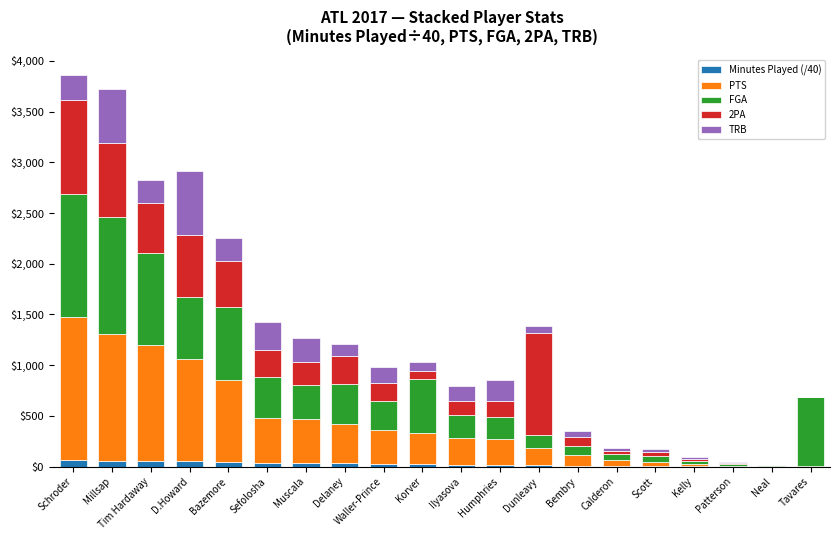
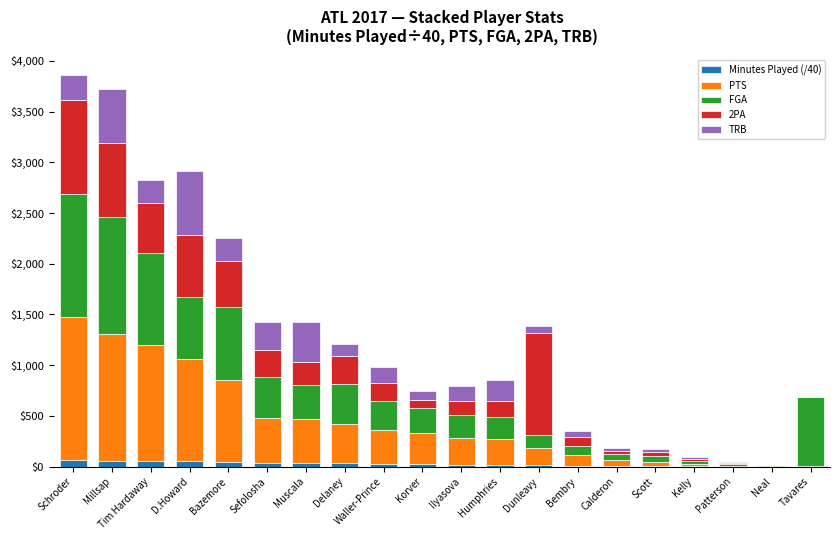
  {
    "Minutes Played (/40)": {
      "Schroder": "$60",
      "Millsap": "$60",
      "Tim Hardaway": "$50",
      "D.Howard": "$50",
      "Bazemore": "$50",
      "Sefolosha": "$40",
      "Muscala": "$30",
      "Delaney": "$30"
    },
    "PTS": {
      "Schroder": "$1,410",
      "Millsap": "$1,250",
      "Tim Hardaway": "$1,140",
      "D.Howard": "$1,000",
      "Bazemore": "$800",
      "Sefolosha": "$440",
      "Muscala": "$440",
      "Delaney": "$390",
      "Waller-Prince": "$340",
      "Korver": "$310",
      "Ilyasova": "$270",
      "Humphries": "$260",
      "Dunleavy": "$170",
      "Bembry": "$100",
      "Calderon": "$60",
      "Scott": "$50",
      "Kelly": "$30"
    },
    "FGA": {
      "Schroder": "$1,220",
      "Millsap": "$1,160",
      "Tim Hardaway": "$910",
      "D.Howard": "$610",
      "Bazemore": "$720",
      "Sefolosha": "$400",
      "Muscala": "$340",
      "Delaney": "$390",
      "Waller-Prince": "$290",
-     "Korver": "$530",
+     "Korver": "$250",
      "Ilyasova": "$230",
      "Humphries": "$210",
      "Dunleavy": "$130",
      "Bembry": "$100",
      "Calderon": "$60",
      "Scott": "$60",
      "Kelly": "$30",
      "Tavares": "$680"
    },
    "2PA": {
      "Schroder": "$920",
      "Millsap": "$730",
      "Tim Hardaway": "$500",
      "D.Howard": "$610",
      "Bazemore": "$460",
      "Sefolosha": "$280",
      "Muscala": "$230",
      "Delaney": "$280",
      "Waller-Prince": "$180",
      "Korver": "$90",
      "Ilyasova": "$130",
      "Humphries": "$160",
      "Dunleavy": "$1,000",
      "Bembry": "$80",
      "Calderon": "$30",
      "Scott": "$30"
    },
    "TRB": {
      "Schroder": "$250",
      "Millsap": "$530",
      "Tim Hardaway": "$220",
      "D.Howard": "$630",
      "Bazemore": "$230",
      "Sefolosha": "$270",
-     "Muscala": "$240",
+     "Muscala": "$400",
      "Delaney": "$120",
      "Waller-Prince": "$160",
      "Korver": "$90",
      "Ilyasova": "$150",
      "Humphries": "$210",
      "Dunleavy": "$70",
      "Bembry": "$60",
      "Calderon": "$30",
      "Scott": "$40"
    }
  }
